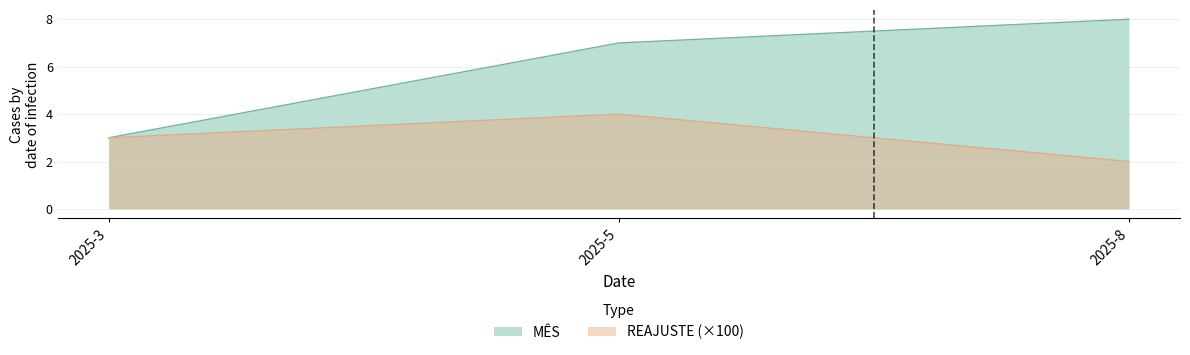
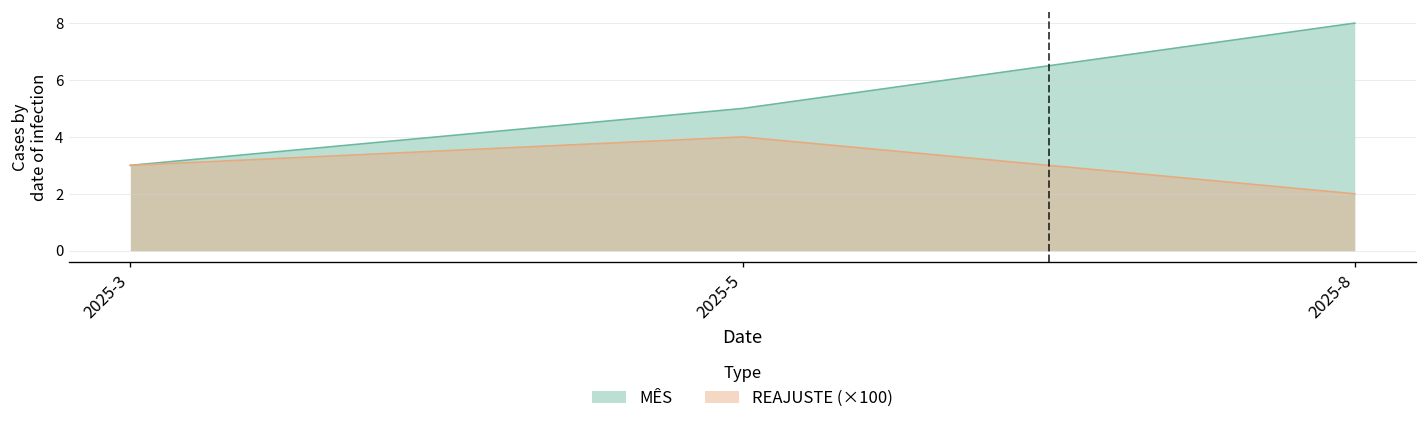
  {
    "MÊS": {
-     "2025-5": 7,
+     "2025-5": 5,
      "2025-8": 8
    },
    "REAJUSTE (×100)": {
      "2025-5": 4,
      "2025-8": 2
    }
  }
